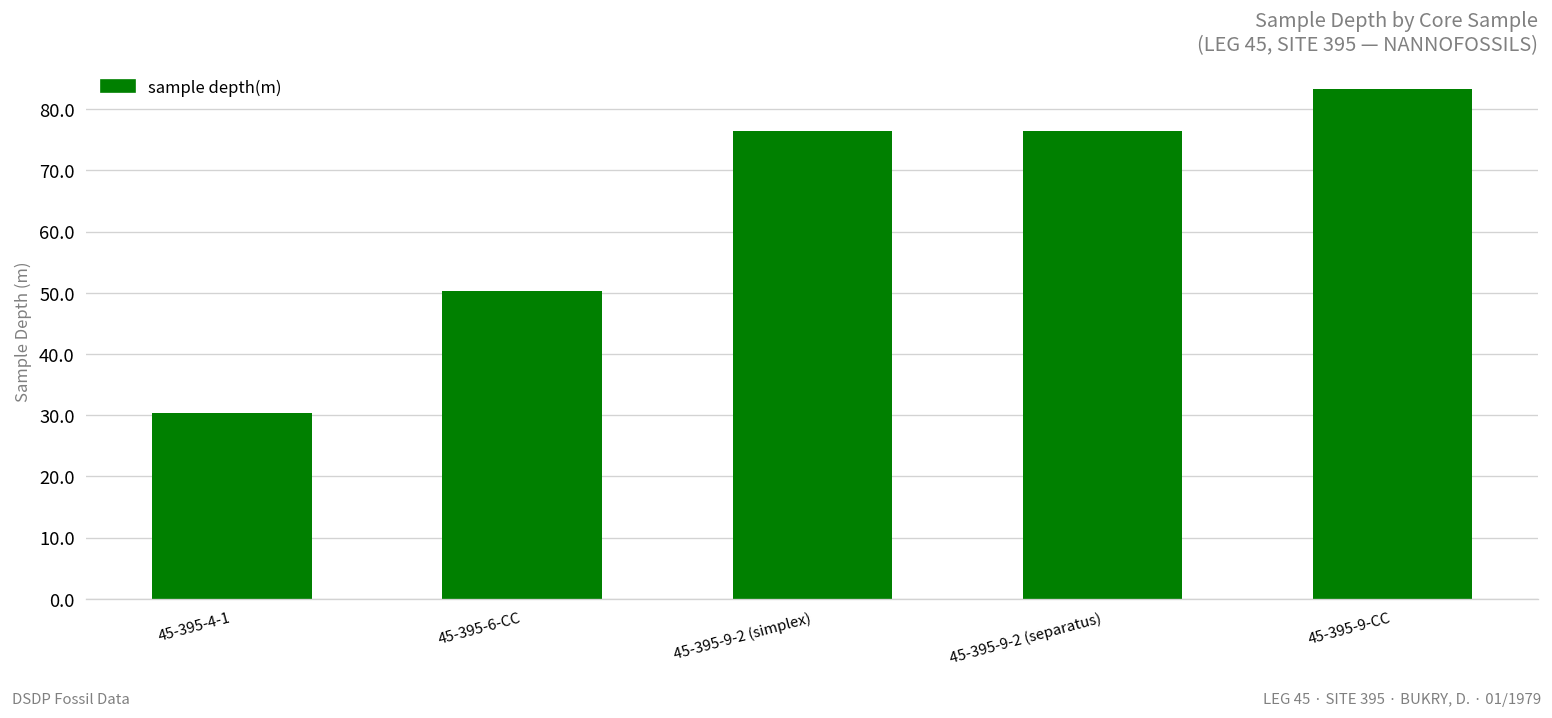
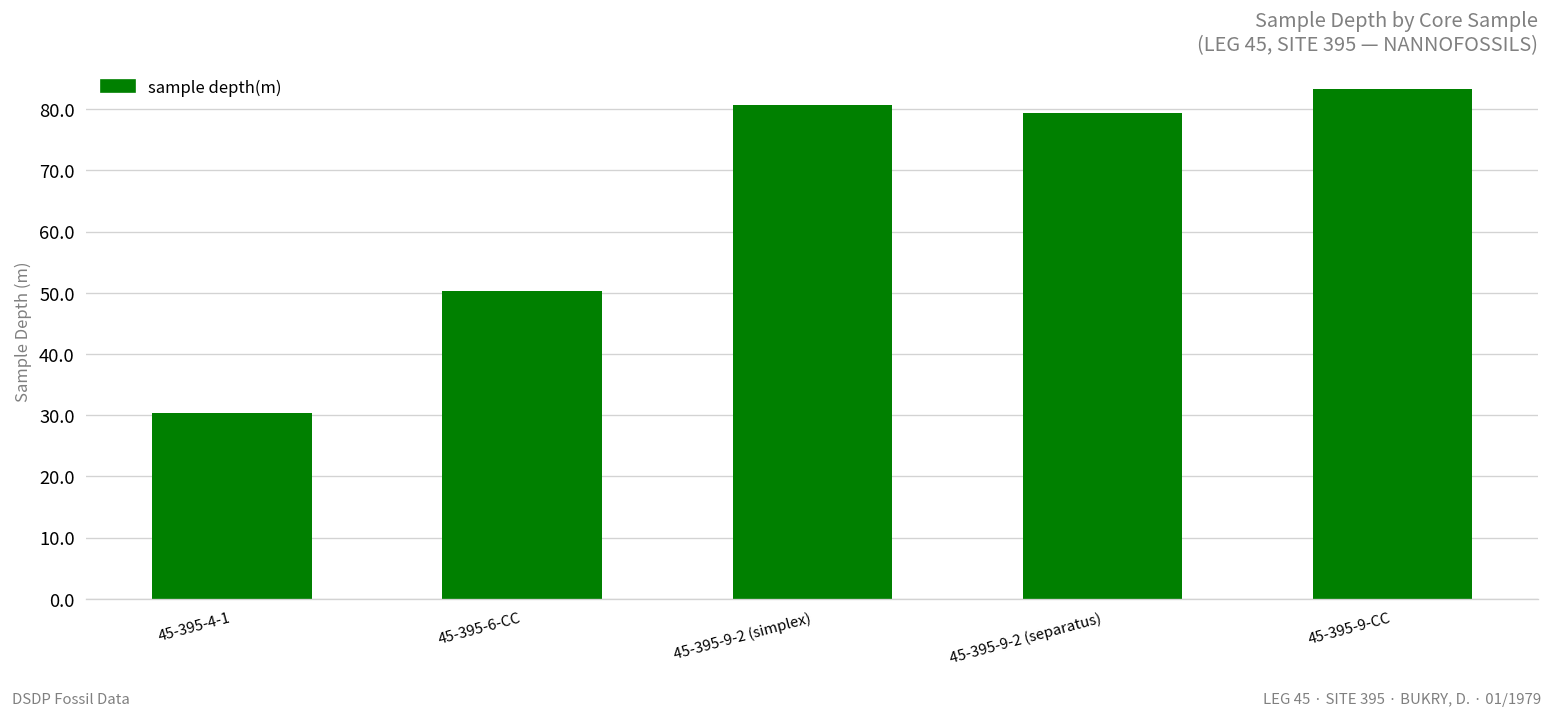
  {
    "45-395-4-1": 30,
    "45-395-6-CC": 50,
-   "45-395-9-2 (simplex)": 76,
-   "45-395-9-2 (separatus)": 76,
+   "45-395-9-2 (simplex)": 81,
+   "45-395-9-2 (separatus)": 79,
    "45-395-9-CC": 83
  }
